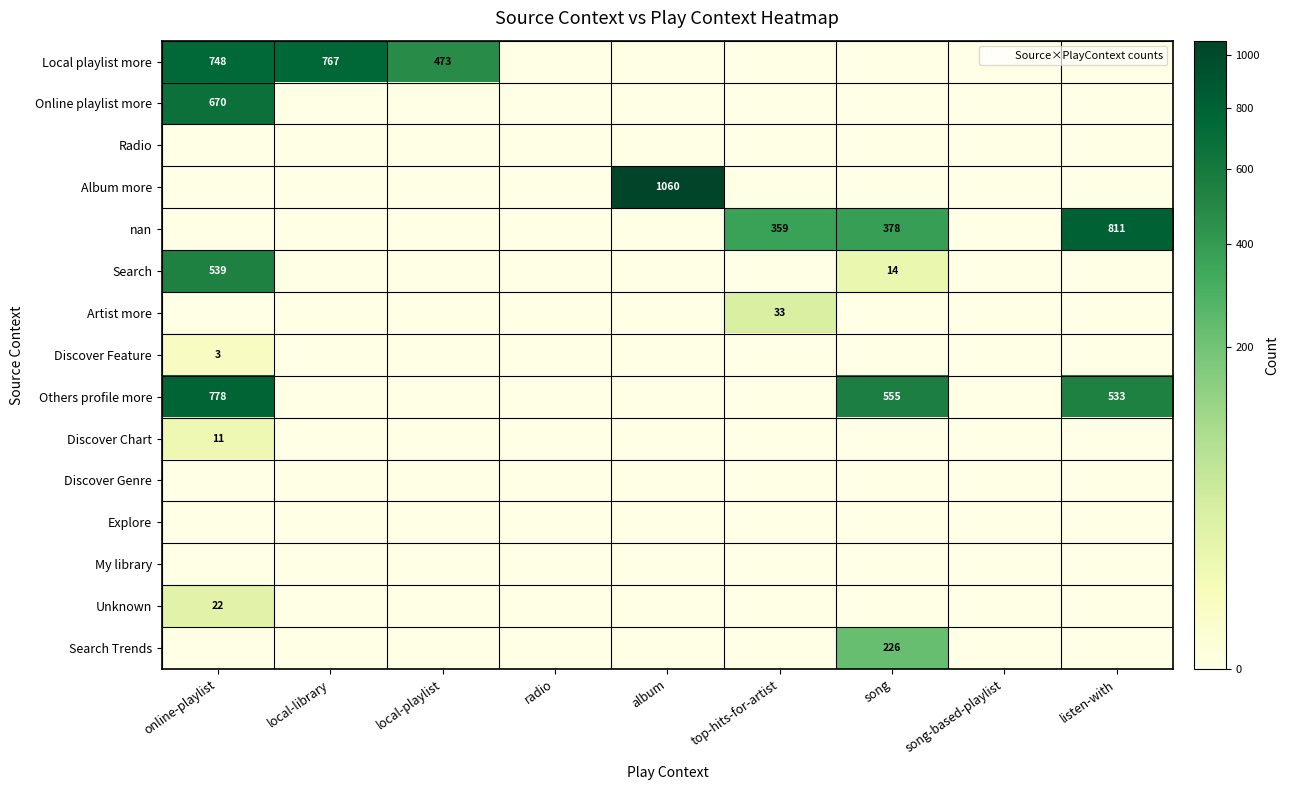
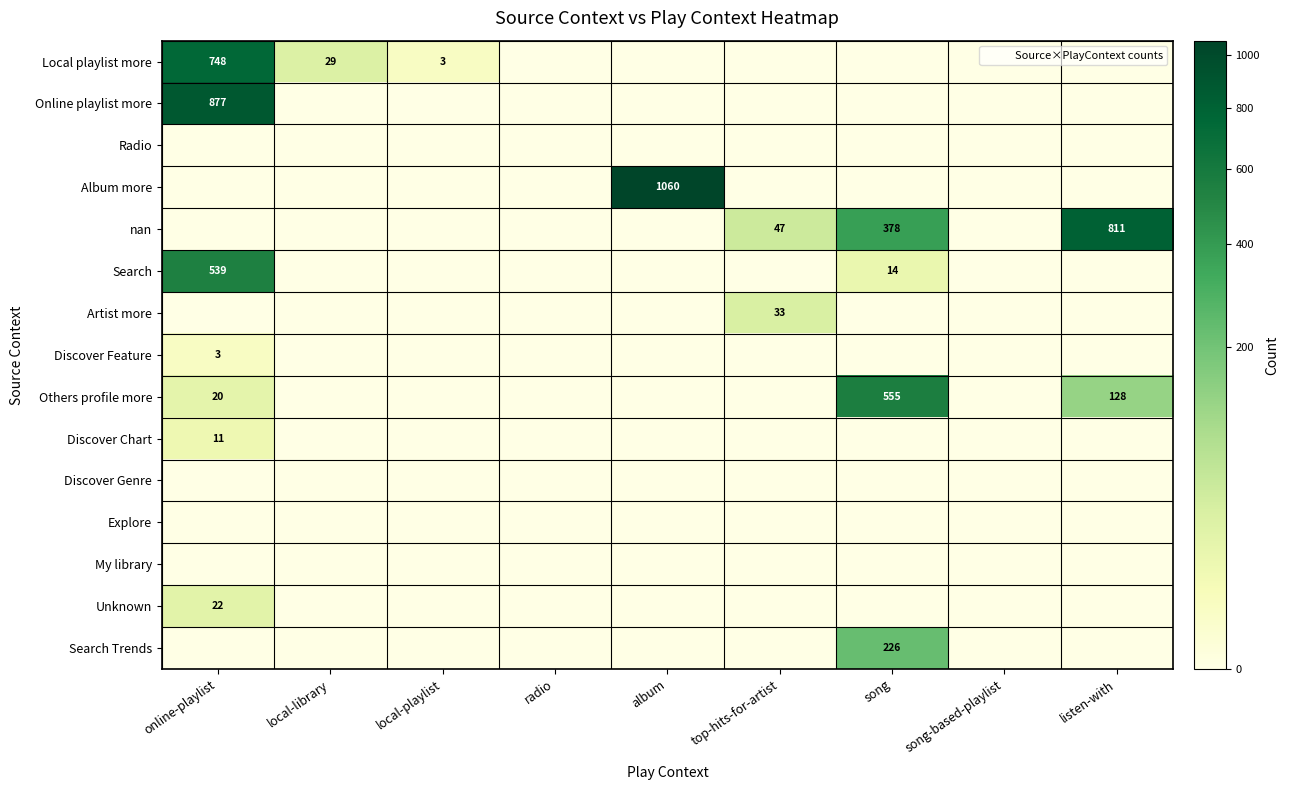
  {
    "Local playlist more": {
      "online-playlist": 748,
-     "local-library": 767,
-     "local-playlist": 473
+     "local-library": 29,
+     "local-playlist": 3
    },
    "Online playlist more": {
-     "online-playlist": 670
+     "online-playlist": 877
    },
    "Album more": {
      "album": 1060
    },
    "nan": {
-     "top-hits-for-artist": 359,
+     "top-hits-for-artist": 47,
      "song": 378,
      "listen-with": 811
    },
    "Search": {
      "online-playlist": 539,
      "song": 14
    },
    "Artist more": {
      "top-hits-for-artist": 33
    },
    "Discover Feature": {
      "online-playlist": 3
    },
    "Others profile more": {
-     "online-playlist": 778,
+     "online-playlist": 20,
      "song": 555,
-     "listen-with": 533
+     "listen-with": 128
    },
    "Discover Chart": {
      "online-playlist": 11
    },
    "Unknown": {
      "online-playlist": 22
    },
    "Search Trends": {
      "song": 226
    }
  }
